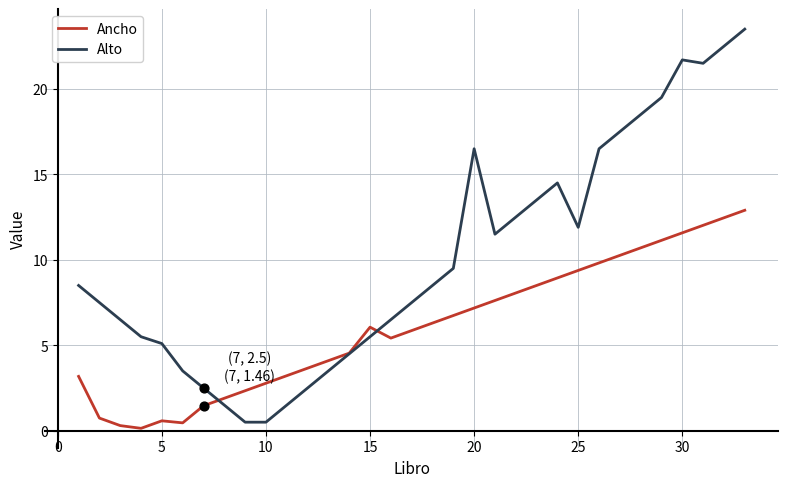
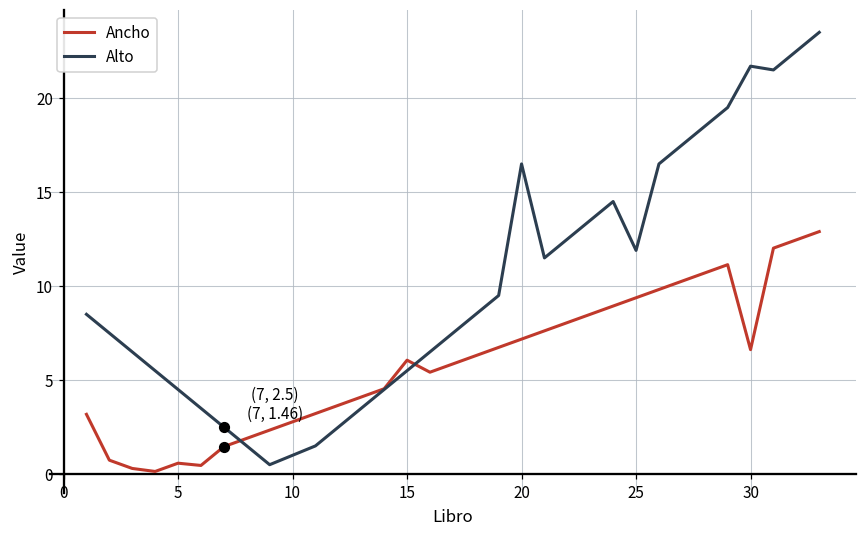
  {
    "Ancho": {
      "5": 0.6,
      "15": 6.1,
      "20": 7.2,
      "25": 9.4,
-     "30": 11.6
+     "30": 6.6
    },
    "Alto": {
-     "5": 5.1,
-     "10": 0.5,
+     "5": 4.5,
+     "10": 1.0,
      "15": 5.5,
      "20": 16.5,
      "25": 11.9,
      "30": 21.7
    }
  }
